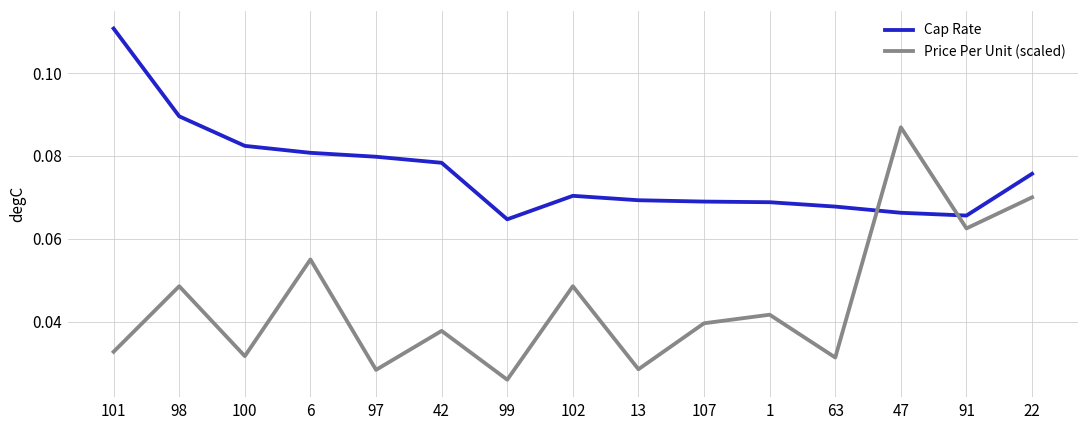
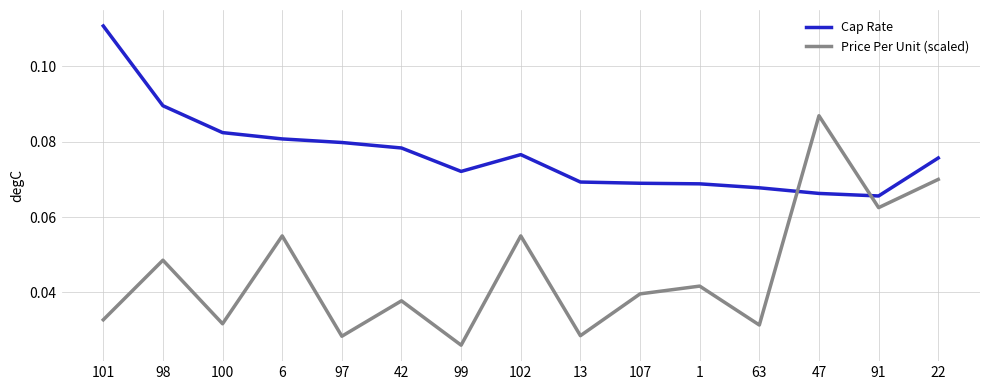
  {
    "Cap Rate": {
      "101": 0.111,
      "98": 0.090,
      "100": 0.082,
      "6": 0.081,
      "97": 0.080,
      "42": 0.078,
-     "99": 0.065,
-     "102": 0.070,
+     "99": 0.072,
+     "102": 0.077,
      "13": 0.069,
      "107": 0.069,
      "1": 0.069,
      "63": 0.068,
      "47": 0.066,
      "91": 0.066,
      "22": 0.076
    },
    "Price Per Unit (scaled)": {
      "101": 0.033,
      "98": 0.049,
      "100": 0.032,
      "6": 0.055,
      "97": 0.028,
      "42": 0.038,
      "99": 0.026,
-     "102": 0.049,
+     "102": 0.055,
      "13": 0.029,
      "107": 0.040,
      "1": 0.042,
      "63": 0.031,
      "47": 0.087,
      "91": 0.063,
      "22": 0.070
    }
  }
